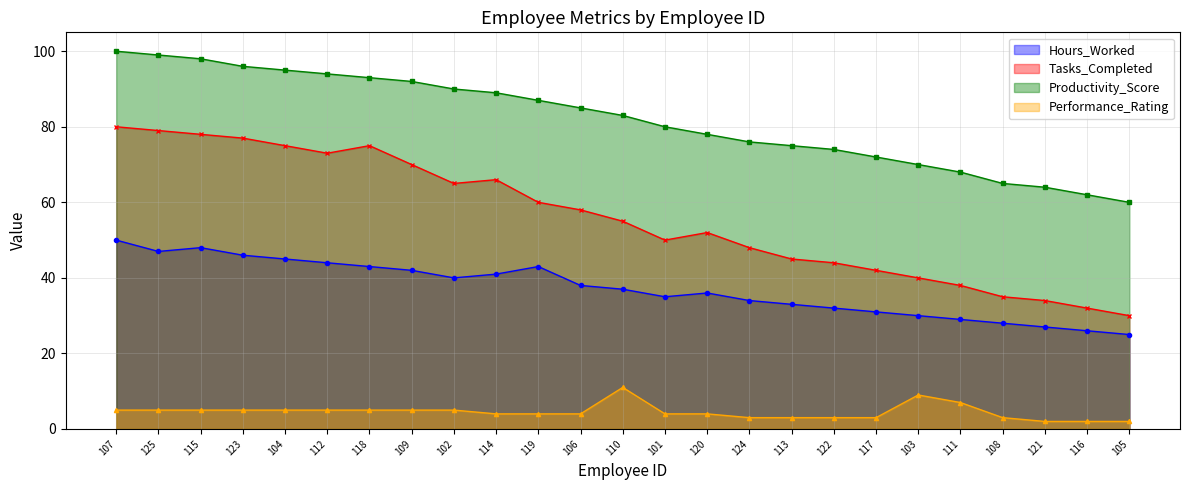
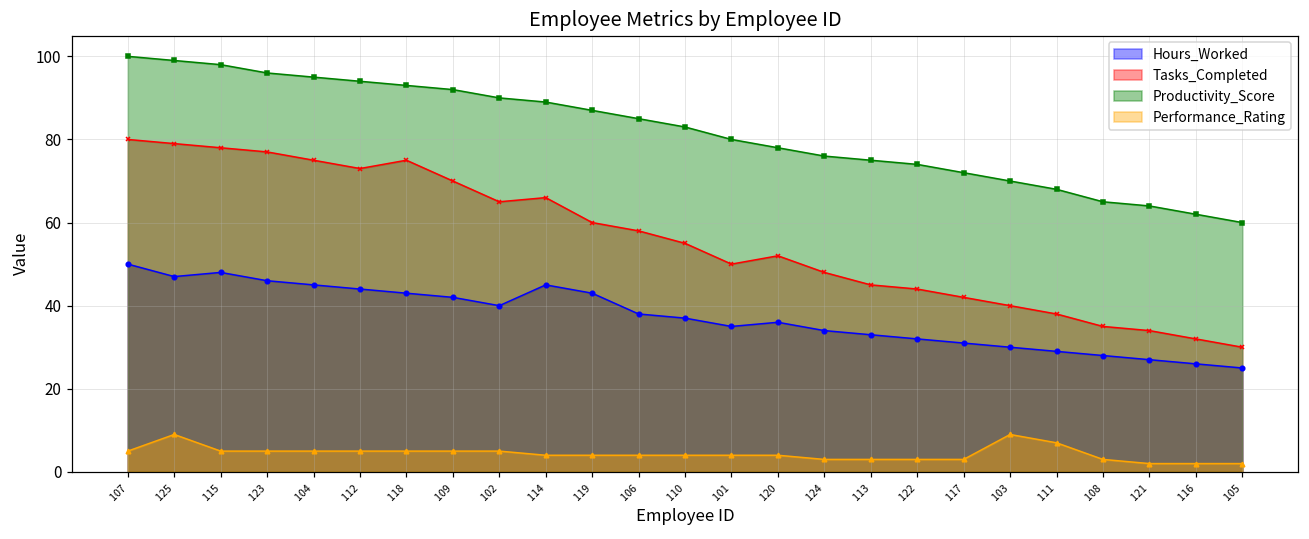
  {
    "Hours_Worked": {
      "107": 50,
      "125": 47,
      "115": 48,
      "123": 46,
      "104": 45,
      "112": 44,
      "118": 43,
      "109": 42,
      "102": 40,
-     "114": 41,
+     "114": 45,
      "119": 43,
      "106": 38,
      "110": 37,
      "101": 35,
      "120": 36,
      "124": 34,
      "113": 33,
      "122": 32,
      "117": 31,
      "103": 30,
      "111": 29,
      "108": 28,
      "121": 27,
      "116": 26,
      "105": 25
    },
    "Tasks_Completed": {
      "107": 80,
      "125": 79,
      "115": 78,
      "123": 77,
      "104": 75,
      "112": 73,
      "118": 75,
      "109": 70,
      "102": 65,
      "114": 66,
      "119": 60,
      "106": 58,
      "110": 55,
      "101": 50,
      "120": 52,
      "124": 48,
      "113": 45,
      "122": 44,
      "117": 42,
      "103": 40,
      "111": 38,
      "108": 35,
      "121": 34,
      "116": 32,
      "105": 30
    },
    "Productivity_Score": {
      "107": 100,
      "125": 99,
      "115": 98,
      "123": 96,
      "104": 95,
      "112": 94,
      "118": 93,
      "109": 92,
      "102": 90,
      "114": 89,
      "119": 87,
      "106": 85,
      "110": 83,
      "101": 80,
      "120": 78,
      "124": 76,
      "113": 75,
      "122": 74,
      "117": 72,
      "103": 70,
      "111": 68,
      "108": 65,
      "121": 64,
      "116": 62,
      "105": 60
    },
    "Performance_Rating": {
      "107": 5,
-     "125": 5,
+     "125": 9,
      "115": 5,
      "123": 5,
      "104": 5,
      "112": 5,
      "118": 5,
      "109": 5,
      "102": 5,
      "114": 4,
      "119": 4,
      "106": 4,
-     "110": 11,
+     "110": 4,
      "101": 4,
      "120": 4,
      "124": 3,
      "113": 3,
      "122": 3,
      "117": 3,
      "103": 9,
      "111": 7,
      "108": 3,
      "121": 2,
      "116": 2,
      "105": 2
    }
  }
